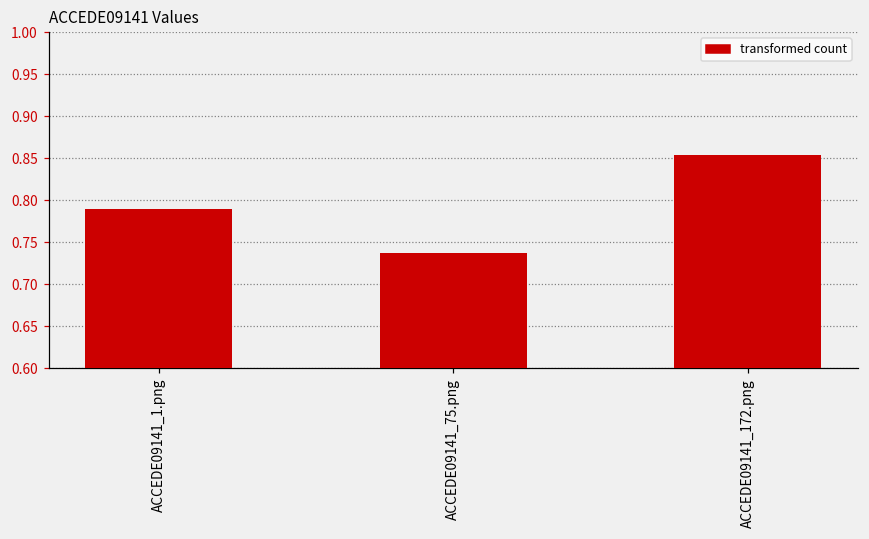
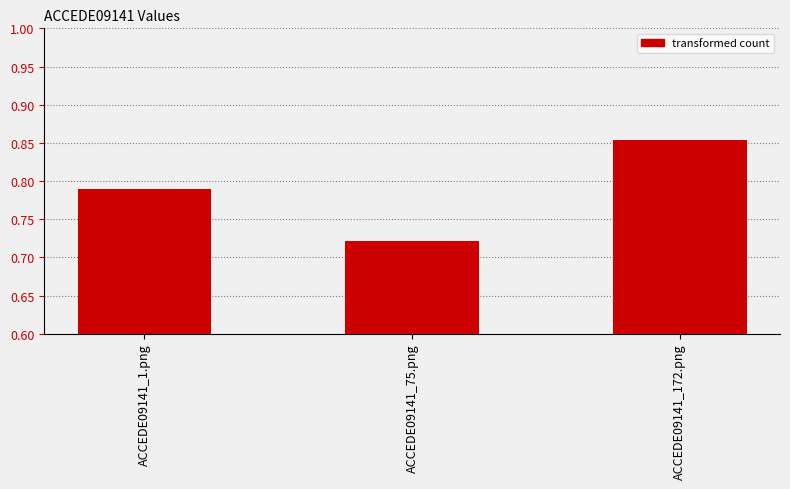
  {
    "ACCEDE09141_1.png": 0.79,
-   "ACCEDE09141_75.png": 0.74,
+   "ACCEDE09141_75.png": 0.72,
    "ACCEDE09141_172.png": 0.85
  }
